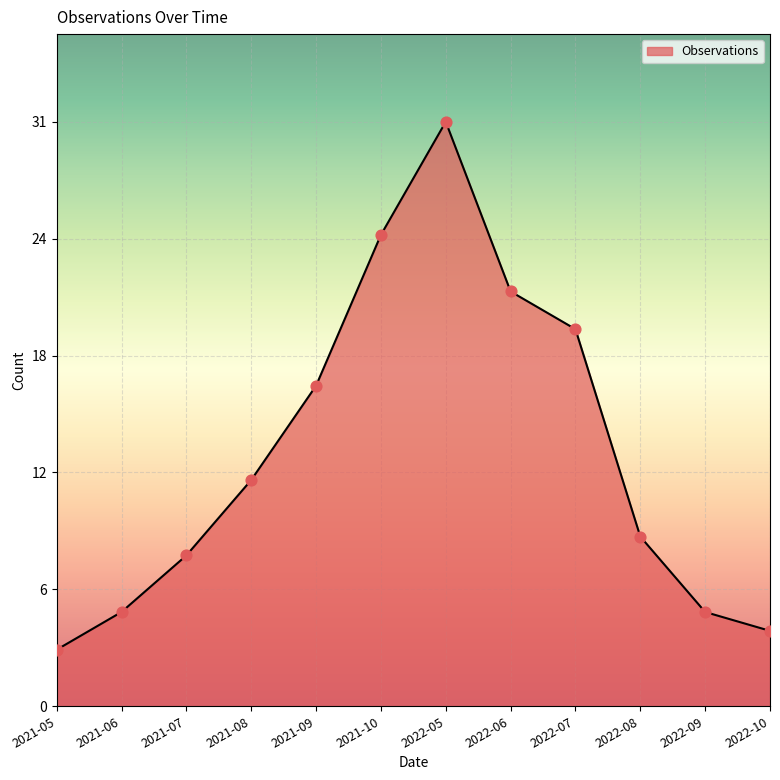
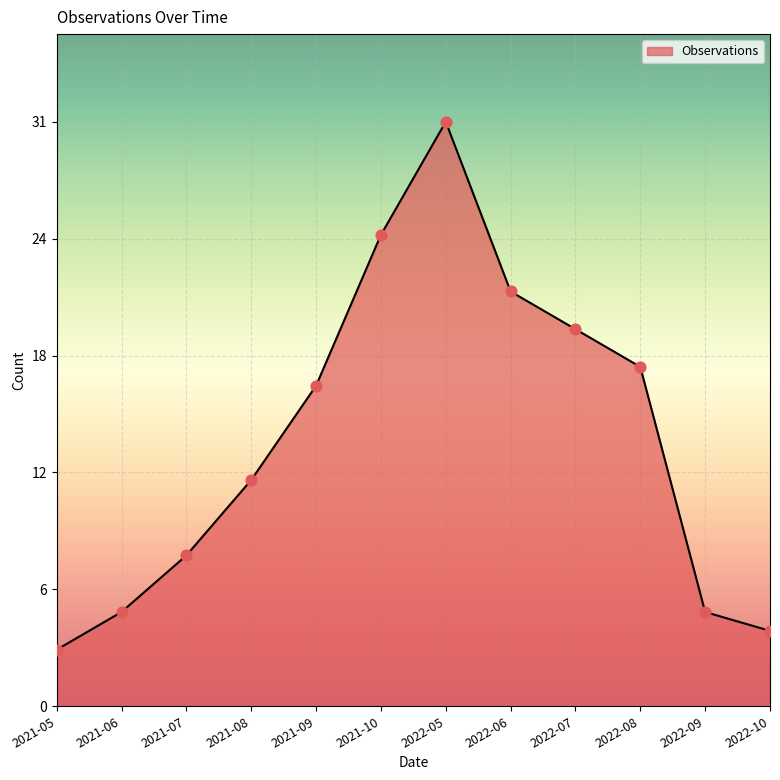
  {
    "2021-05": 3,
    "2021-06": 5,
    "2021-07": 8,
    "2021-08": 12,
    "2021-09": 17,
    "2021-10": 25,
    "2022-05": 31,
    "2022-06": 22,
    "2022-07": 20,
-   "2022-08": 9,
+   "2022-08": 18,
    "2022-09": 5,
    "2022-10": 4
  }
